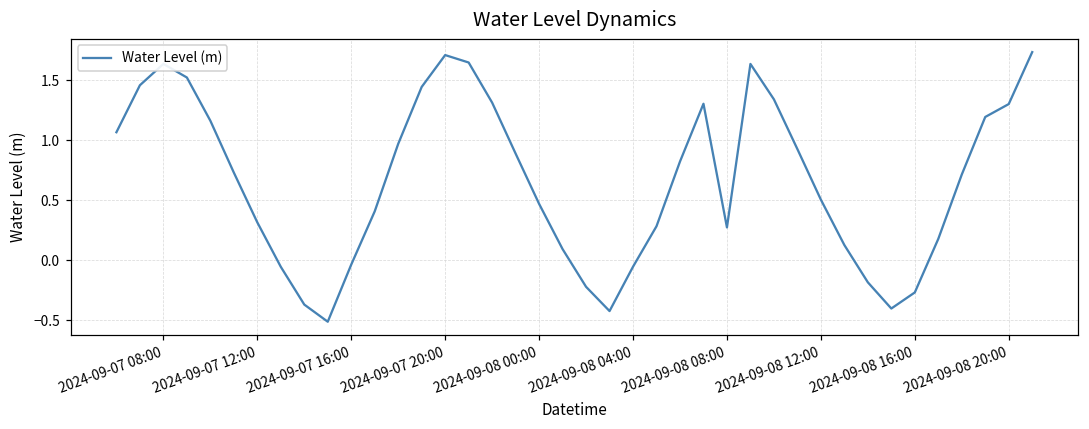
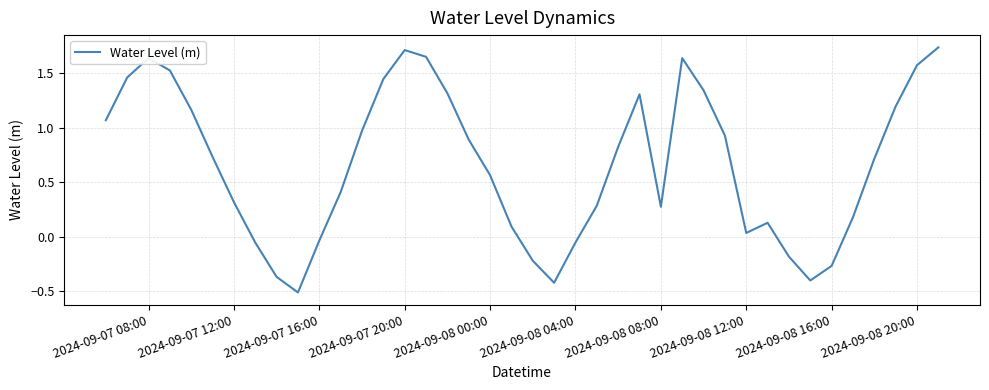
  {
    "2024-09-07 12:00": 0.32,
    "2024-09-07 16:00": -0.03,
    "2024-09-07 20:00": 1.71,
-   "2024-09-08 00:00": 0.47,
+   "2024-09-08 00:00": 0.56,
    "2024-09-08 04:00": -0.05,
    "2024-09-08 08:00": 0.27,
-   "2024-09-08 12:00": 0.51,
+   "2024-09-08 12:00": 0.03,
    "2024-09-08 16:00": -0.27,
-   "2024-09-08 20:00": 1.30
+   "2024-09-08 20:00": 1.57
  }
